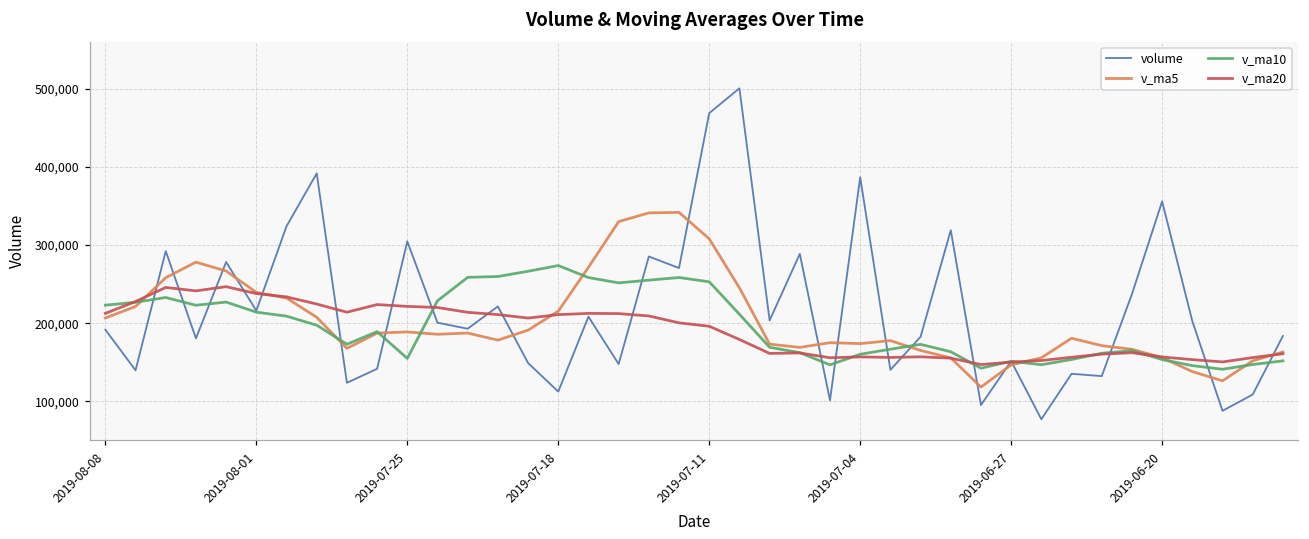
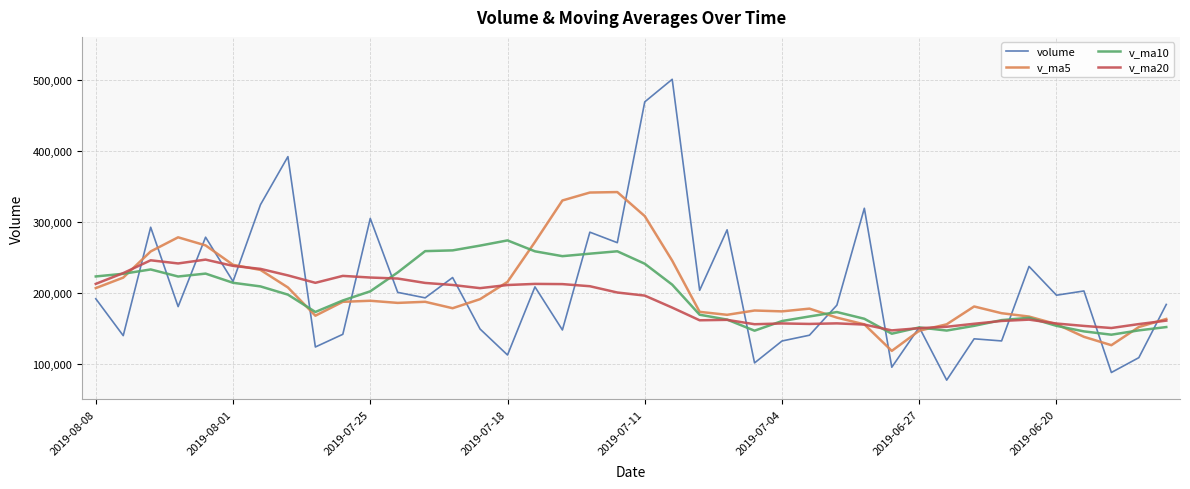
  {
    "volume": {
      "2019-08-08": "190,000",
      "2019-07-25": "300,000",
      "2019-07-18": "110,000",
      "2019-07-11": "470,000",
-     "2019-07-04": "390,000",
-     "2019-06-20": "360,000"
+     "2019-07-04": "130,000",
+     "2019-06-20": "200,000"
    },
    "v_ma10": {
      "2019-08-08": "220,000",
-     "2019-07-25": "150,000",
+     "2019-07-25": "200,000",
      "2019-07-18": "270,000",
-     "2019-07-11": "250,000"
+     "2019-07-11": "240,000"
    }
  }
